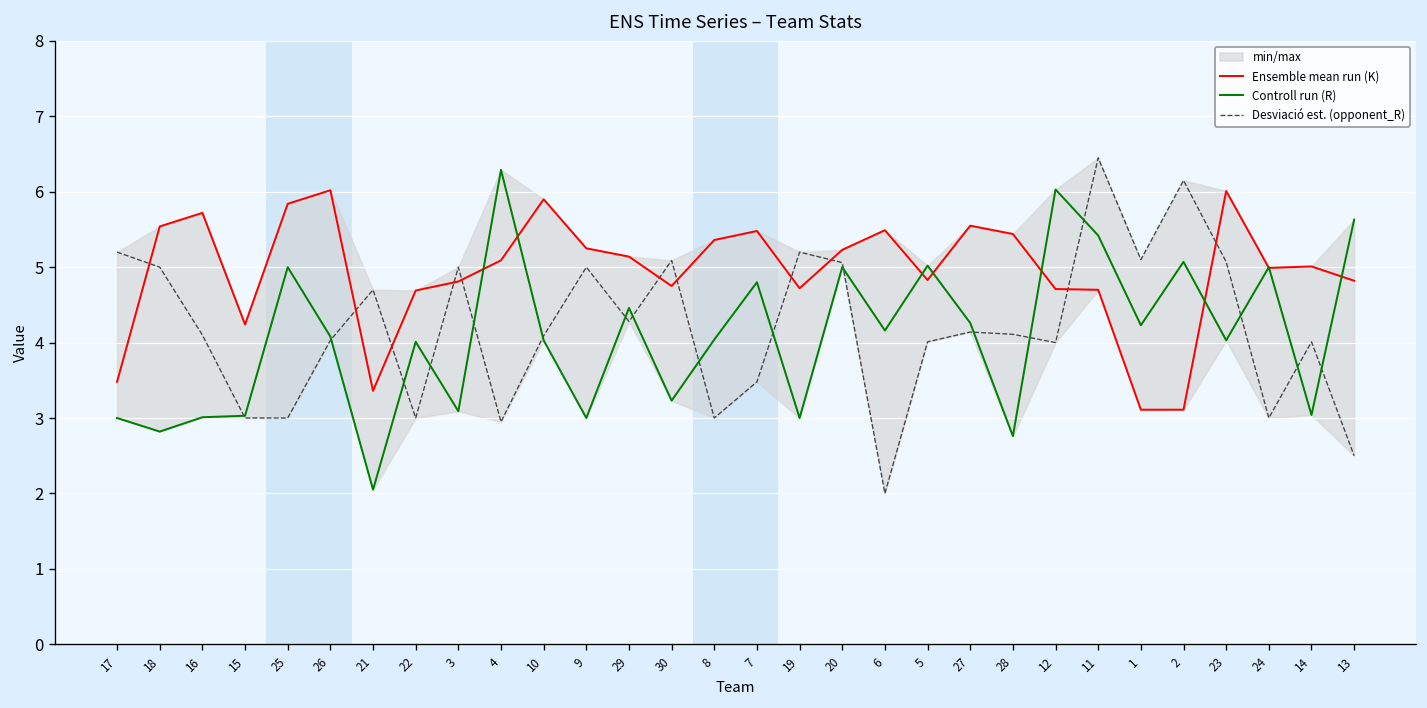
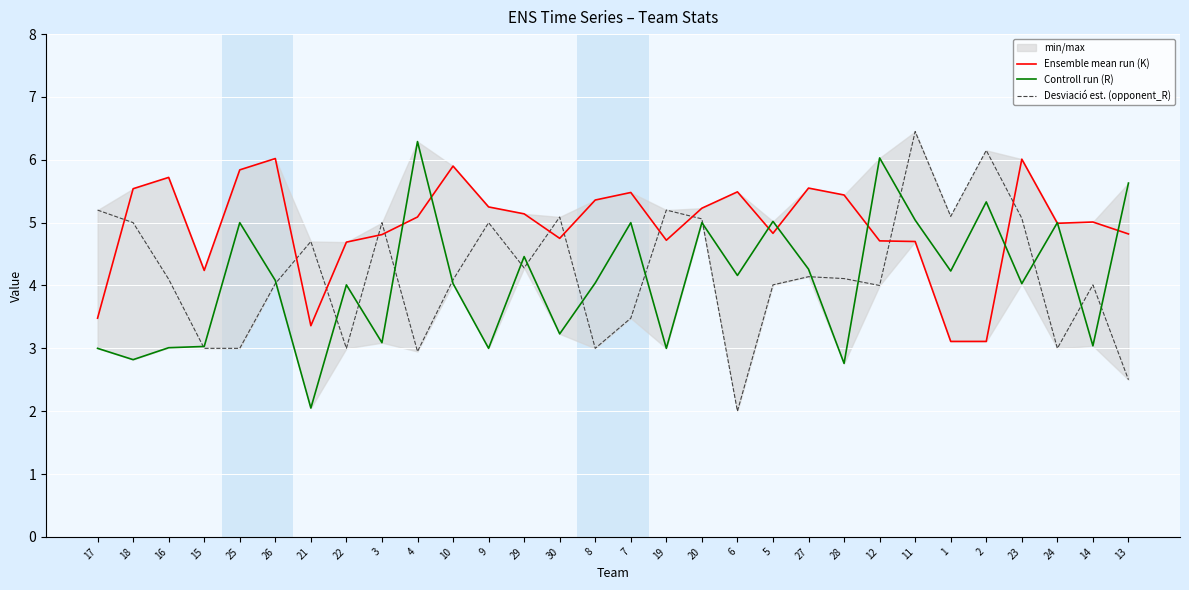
  {
    "Ensemble mean run (K)": {
      "17": 3.5,
      "21": 3.4,
      "3": 4.8,
      "4": 5.1,
      "30": 4.8,
      "19": 4.7,
      "5": 4.8,
      "12": 4.7,
      "11": 4.7,
      "1": 3.1,
      "2": 3.1,
      "13": 4.8
    },
    "Controll run (R)": {
      "17": 3.0,
      "18": 2.8,
      "16": 3.0,
      "25": 5.0,
      "26": 4.1,
      "21": 2.1,
      "22": 4.0,
      "3": 3.1,
      "10": 4.0,
      "9": 3.0,
      "29": 4.5,
      "30": 3.2,
      "8": 4.0,
-     "7": 4.8,
+     "7": 5.0,
      "19": 3.0,
      "20": 5.0,
      "6": 4.2,
      "27": 4.3,
      "28": 2.8,
-     "11": 5.4,
+     "11": 5.0,
      "1": 4.2,
-     "2": 5.1,
+     "2": 5.3,
      "23": 4.0,
      "14": 3.0
    },
    "Desviació est. (opponent_R)": {
      "18": 5.0,
      "16": 4.1,
      "25": 3.0,
      "26": 4.0,
      "22": 3.0,
      "4": 3.0,
      "10": 4.1,
      "9": 5.0,
      "29": 4.3,
      "8": 3.0,
      "7": 3.5,
      "20": 5.1,
      "6": 2.0,
      "5": 4.0,
      "27": 4.1,
      "28": 4.1,
      "12": 4.0,
      "23": 5.1,
      "24": 3.0,
      "14": 4.0,
      "13": 2.5
    }
  }
